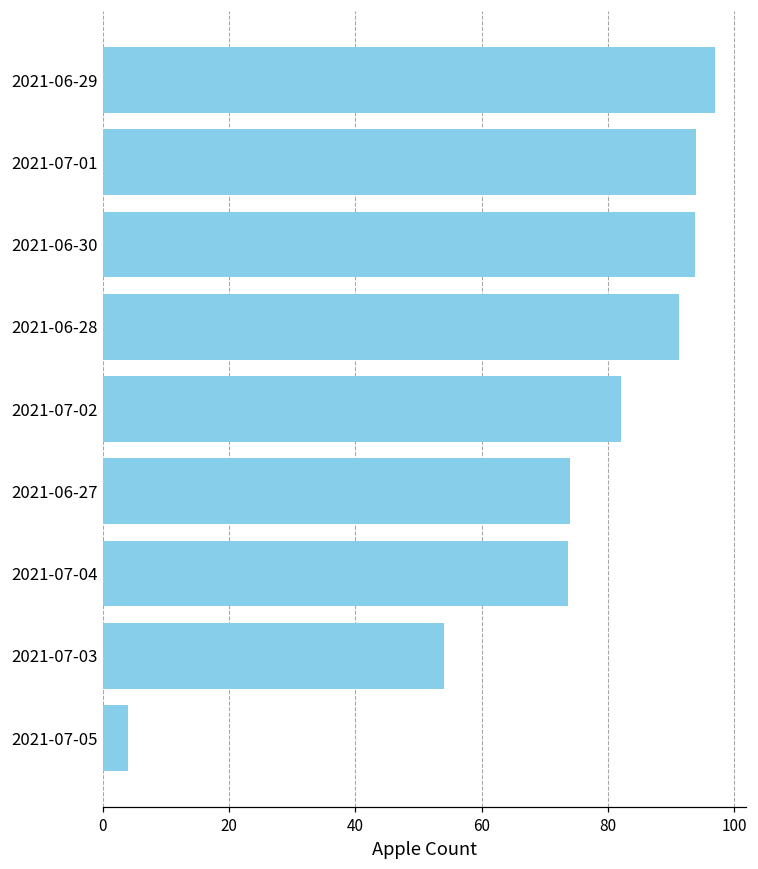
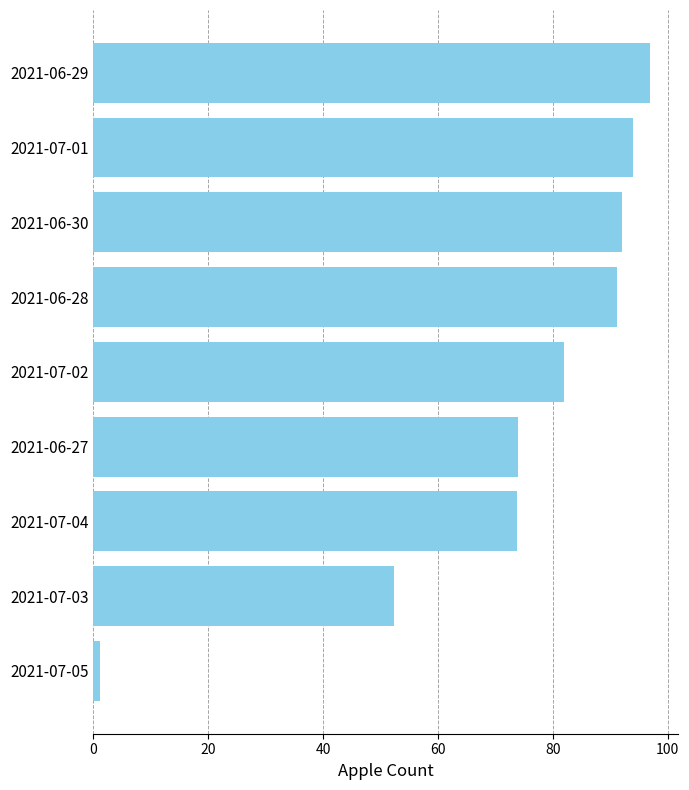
  {
    "2021-06-29": 97,
    "2021-07-01": 94,
-   "2021-06-30": 94,
+   "2021-06-30": 92,
    "2021-06-28": 91,
    "2021-07-02": 82,
    "2021-06-27": 74,
    "2021-07-04": 74,
-   "2021-07-03": 54,
-   "2021-07-05": 4
+   "2021-07-03": 52,
+   "2021-07-05": 1
  }
